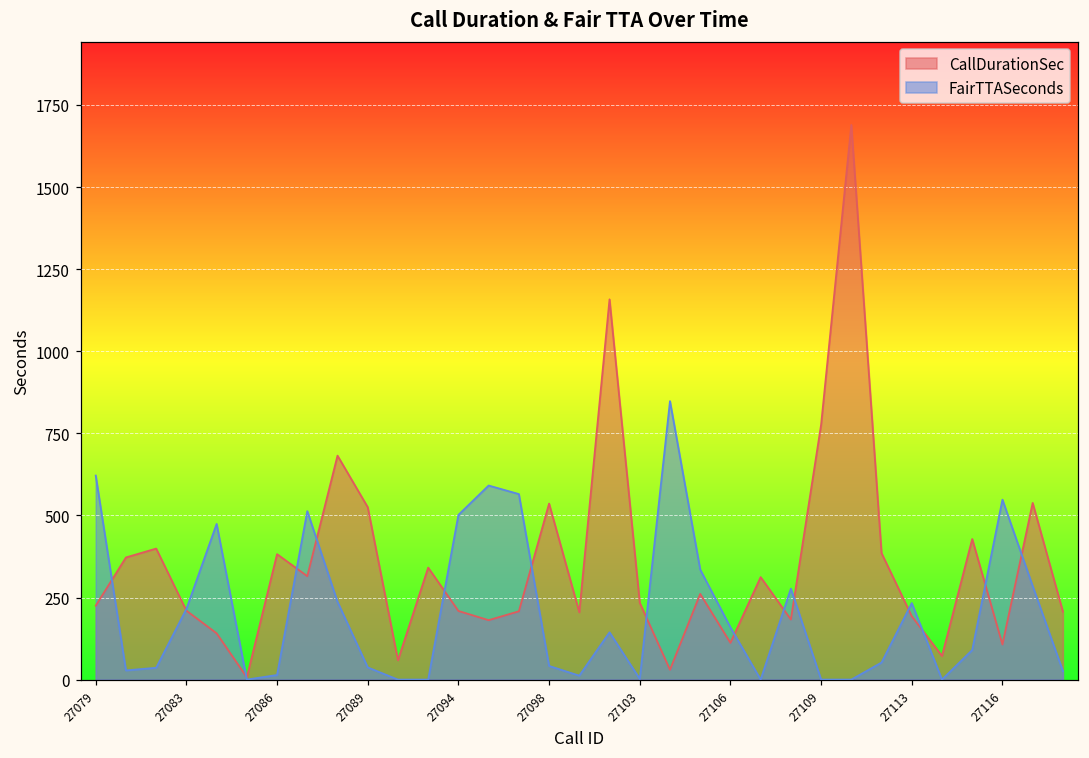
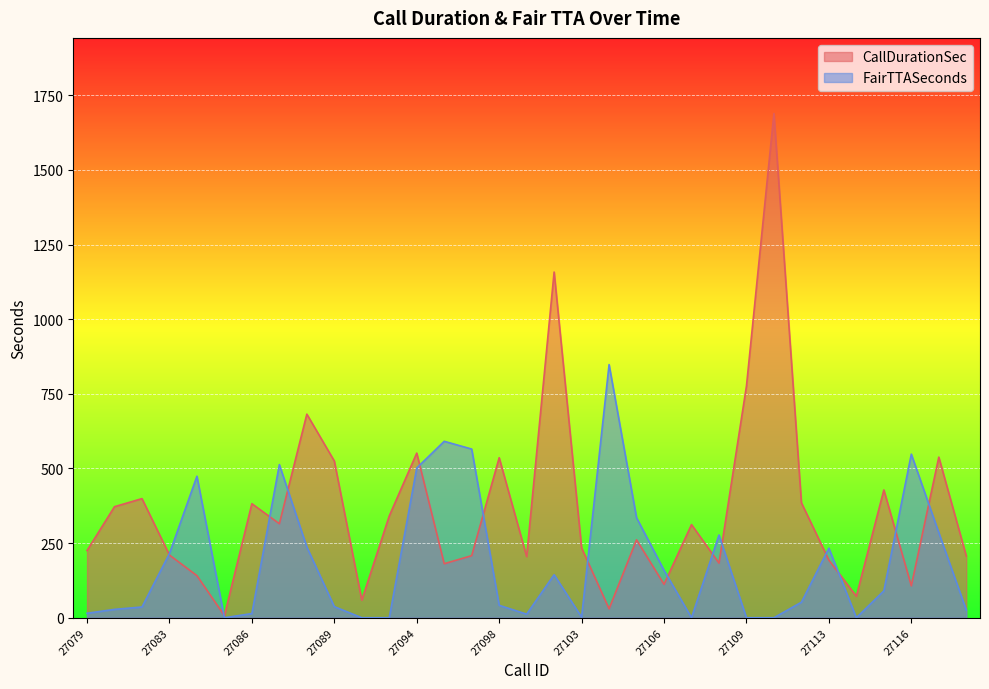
  {
    "CallDurationSec": {
      "27079": 230,
      "27086": 380,
      "27089": 530,
-     "27094": 210,
+     "27094": 550,
      "27098": 540,
      "27103": 230,
      "27106": 110,
      "27109": 780,
      "27113": 190,
      "27116": 110
    },
    "FairTTASeconds": {
-     "27079": 620,
+     "27079": 20,
      "27086": 10,
      "27089": 40,
      "27094": 500,
      "27098": 40,
      "27103": 0,
      "27106": 160,
      "27109": 0,
      "27113": 230,
      "27116": 550
    }
  }
